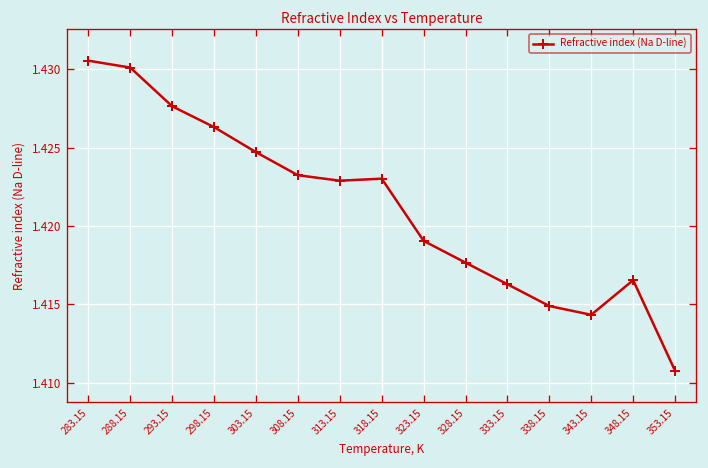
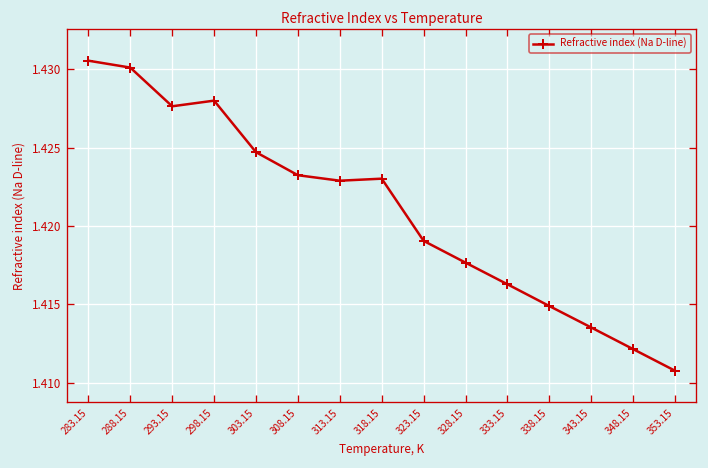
  {
    "283.15": 1.4306,
    "288.15": 1.4301,
    "293.15": 1.4277,
-   "298.15": 1.4263,
+   "298.15": 1.4280,
    "303.15": 1.4247,
    "308.15": 1.4233,
    "313.15": 1.4229,
    "318.15": 1.4230,
    "323.15": 1.4191,
    "328.15": 1.4177,
    "333.15": 1.4163,
    "338.15": 1.4149,
-   "343.15": 1.4143,
-   "348.15": 1.4166,
+   "343.15": 1.4135,
+   "348.15": 1.4122,
    "353.15": 1.4108
  }
